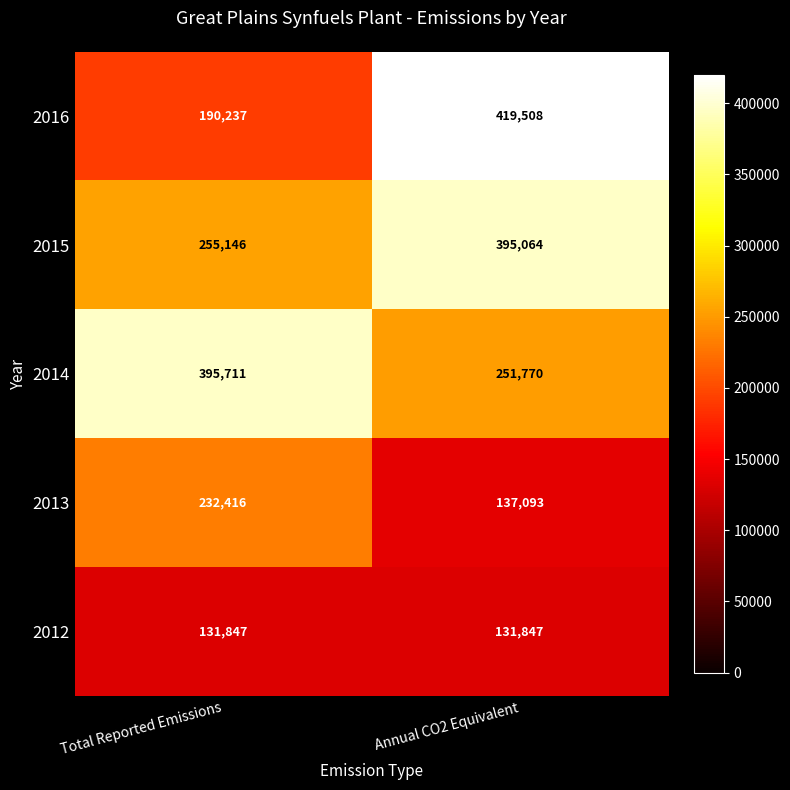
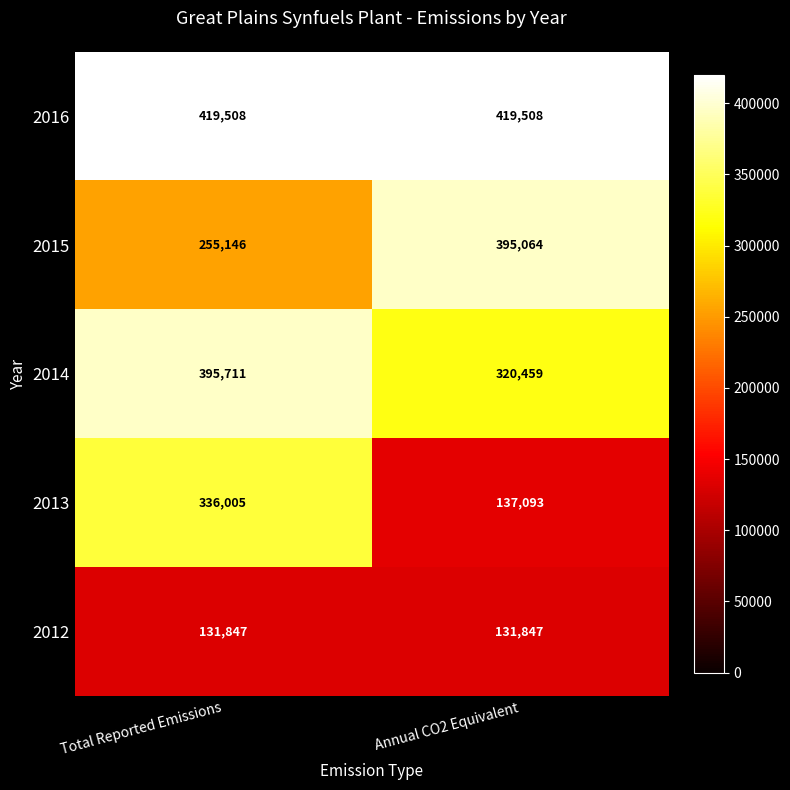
  {
    "2016": {
-     "Total Reported Emissions": "190,237",
+     "Total Reported Emissions": "419,508",
      "Annual CO2 Equivalent": "419,508"
    },
    "2015": {
      "Total Reported Emissions": "255,146",
      "Annual CO2 Equivalent": "395,064"
    },
    "2014": {
      "Total Reported Emissions": "395,711",
-     "Annual CO2 Equivalent": "251,770"
+     "Annual CO2 Equivalent": "320,459"
    },
    "2013": {
-     "Total Reported Emissions": "232,416",
+     "Total Reported Emissions": "336,005",
      "Annual CO2 Equivalent": "137,093"
    },
    "2012": {
      "Total Reported Emissions": "131,847",
      "Annual CO2 Equivalent": "131,847"
    }
  }
